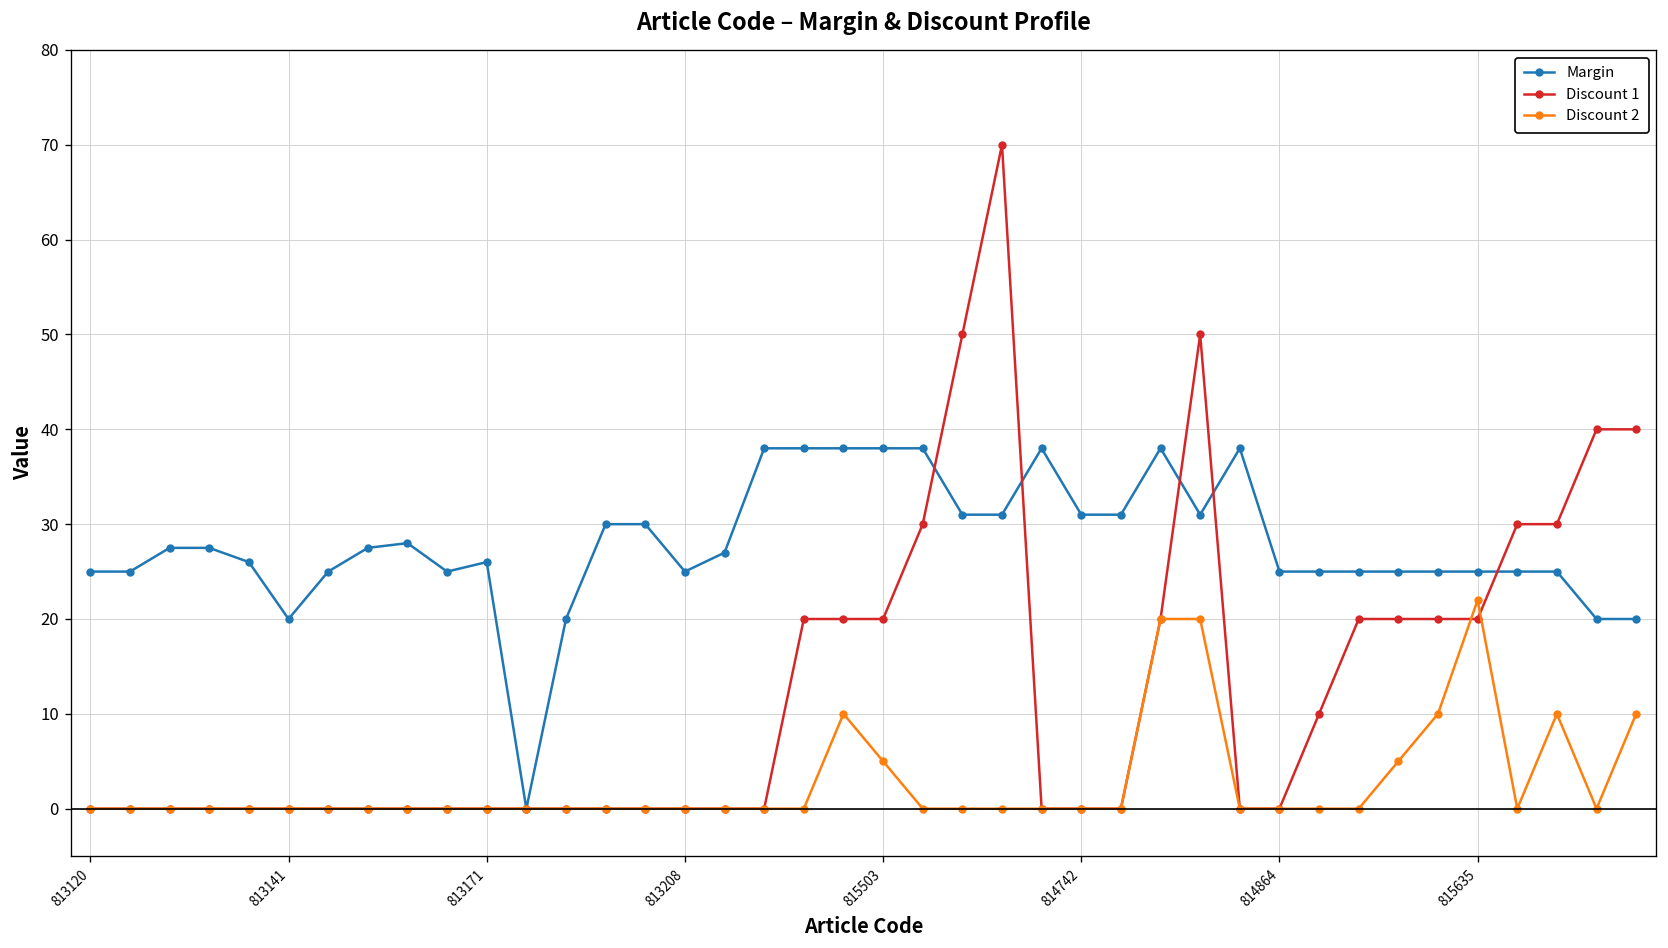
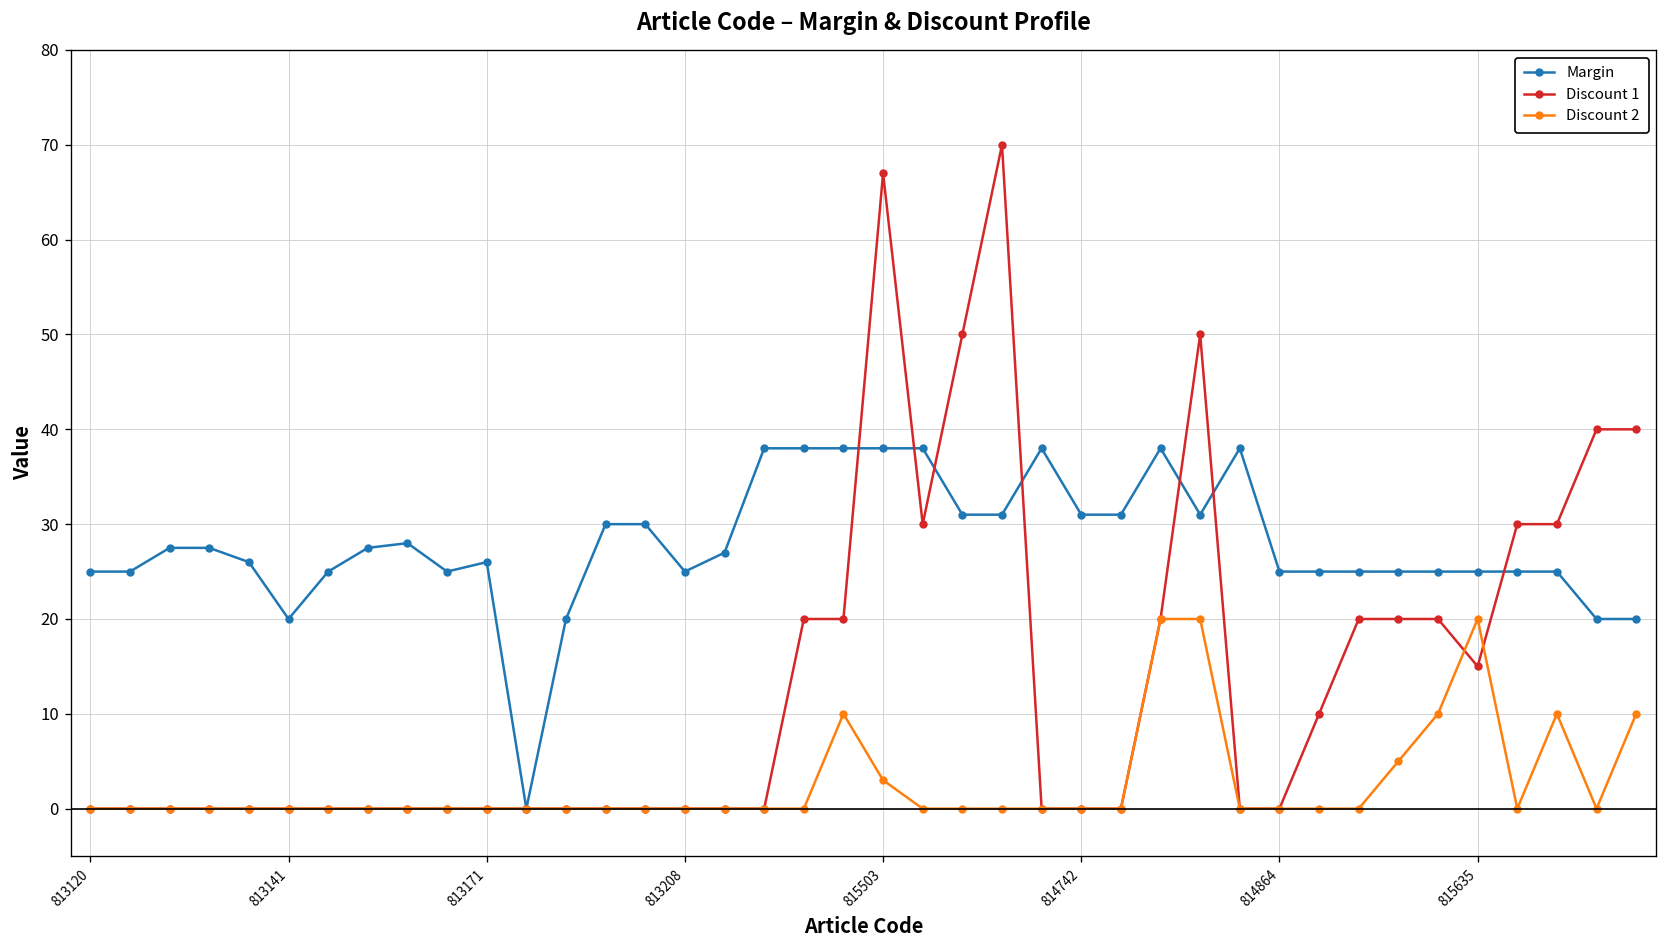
  {
    "Margin": {
      "813120": 25,
      "813141": 20,
      "813171": 26,
      "813208": 25,
      "815503": 38,
      "814742": 31,
      "814864": 25,
      "815635": 25
    },
    "Discount 1": {
-     "815503": 20,
-     "815635": 20
+     "815503": 67,
+     "815635": 15
    },
    "Discount 2": {
-     "815503": 5,
-     "815635": 22
+     "815503": 3,
+     "815635": 20
    }
  }
